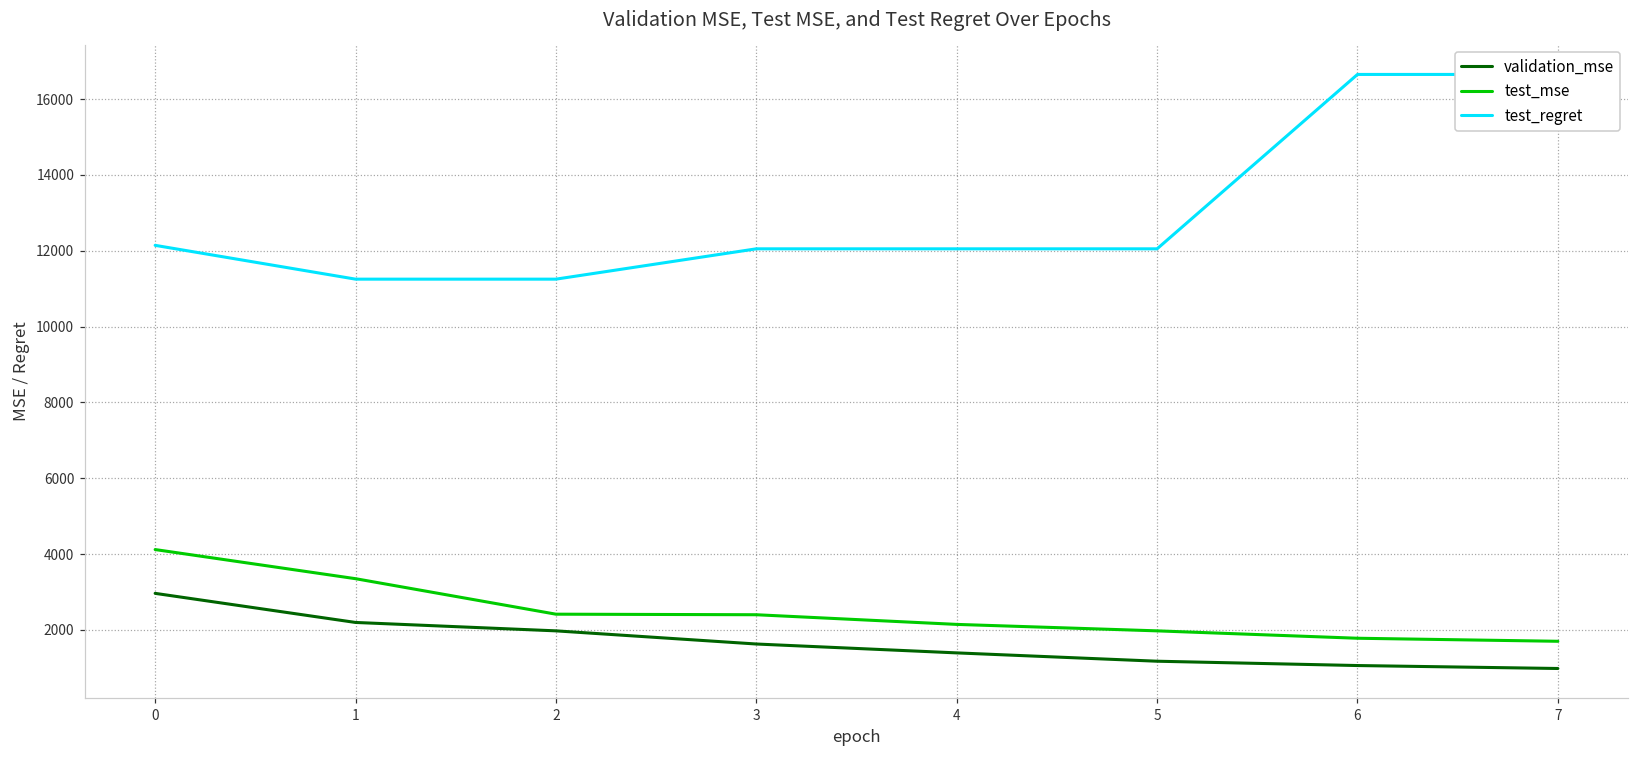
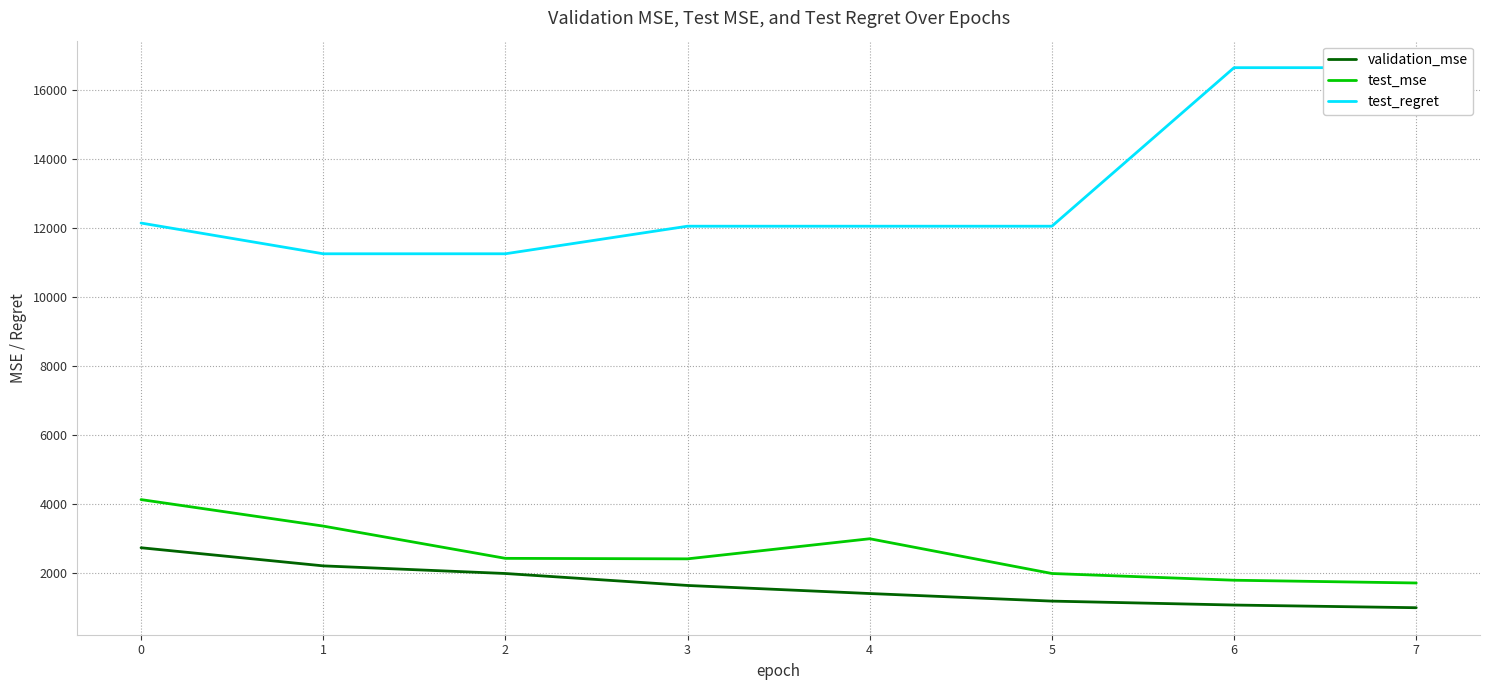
  {
    "validation_mse": {
-     "0": 3000,
+     "0": 2700,
      "1": 2200,
      "2": 2000,
      "3": 1600,
      "4": 1400,
      "5": 1200,
      "6": 1100,
      "7": 1000
    },
    "test_mse": {
      "0": 4100,
      "1": 3300,
      "2": 2400,
      "3": 2400,
-     "4": 2100,
+     "4": 3000,
      "5": 2000,
      "6": 1800,
      "7": 1700
    },
    "test_regret": {
      "0": 12100,
      "1": 11300,
      "2": 11300,
      "3": 12100,
      "4": 12100,
      "5": 12100,
      "6": 16700
    }
  }
